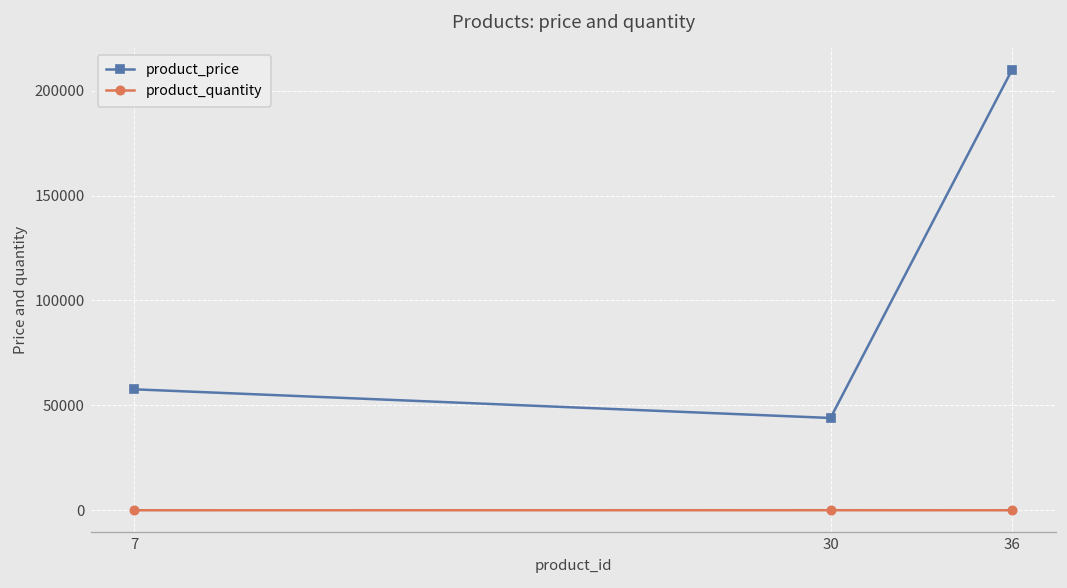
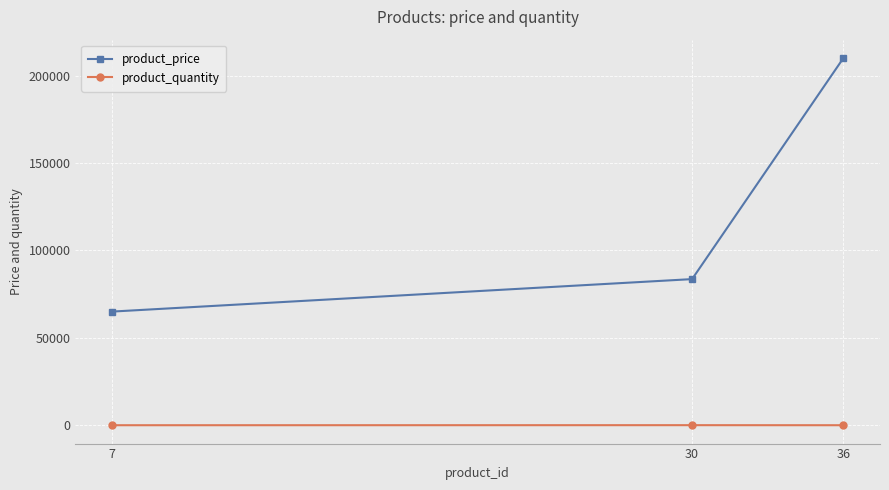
  {
    "product_price": {
-     "7": 58000,
-     "30": 44000,
+     "7": 65000,
+     "30": 84000,
      "36": 210000
    },
    "product_quantity": {
      "7": 0,
      "30": 0,
      "36": 0
    }
  }
